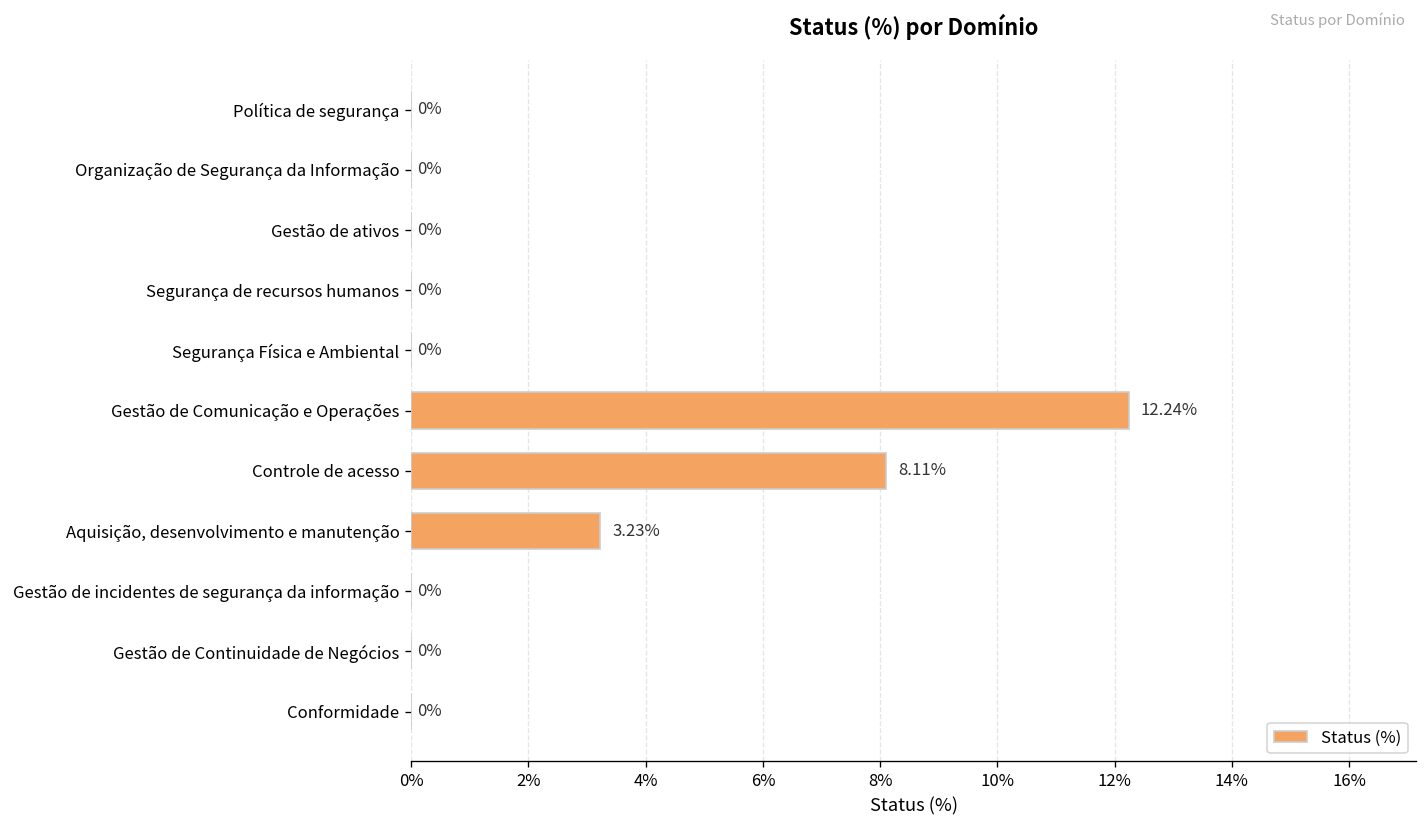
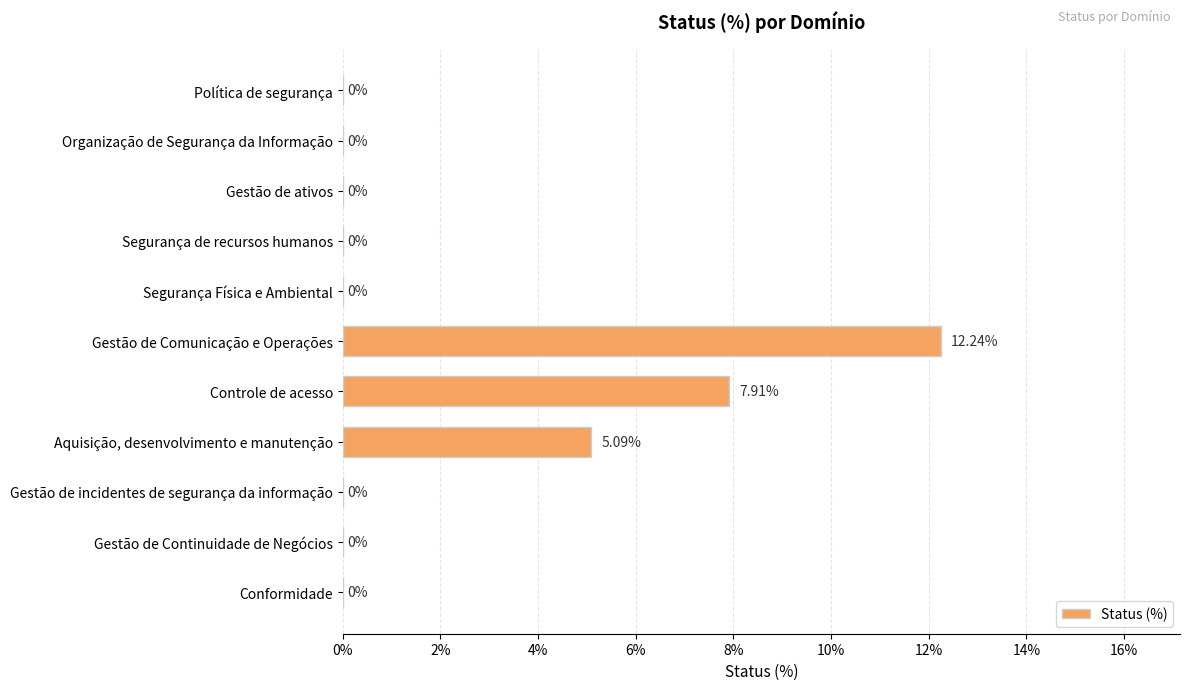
  {
    "Política de segurança": "0%",
    "Organização de Segurança da Informação": "0%",
    "Gestão de ativos": "0%",
    "Segurança de recursos humanos": "0%",
    "Segurança Física e Ambiental": "0%",
    "Gestão de Comunicação e Operações": "12.24%",
-   "Controle de acesso": "8.11%",
-   "Aquisição, desenvolvimento e manutenção": "3.23%",
+   "Controle de acesso": "7.91%",
+   "Aquisição, desenvolvimento e manutenção": "5.09%",
    "Gestão de incidentes de segurança da informação": "0%",
    "Gestão de Continuidade de Negócios": "0%",
    "Conformidade": "0%"
  }
